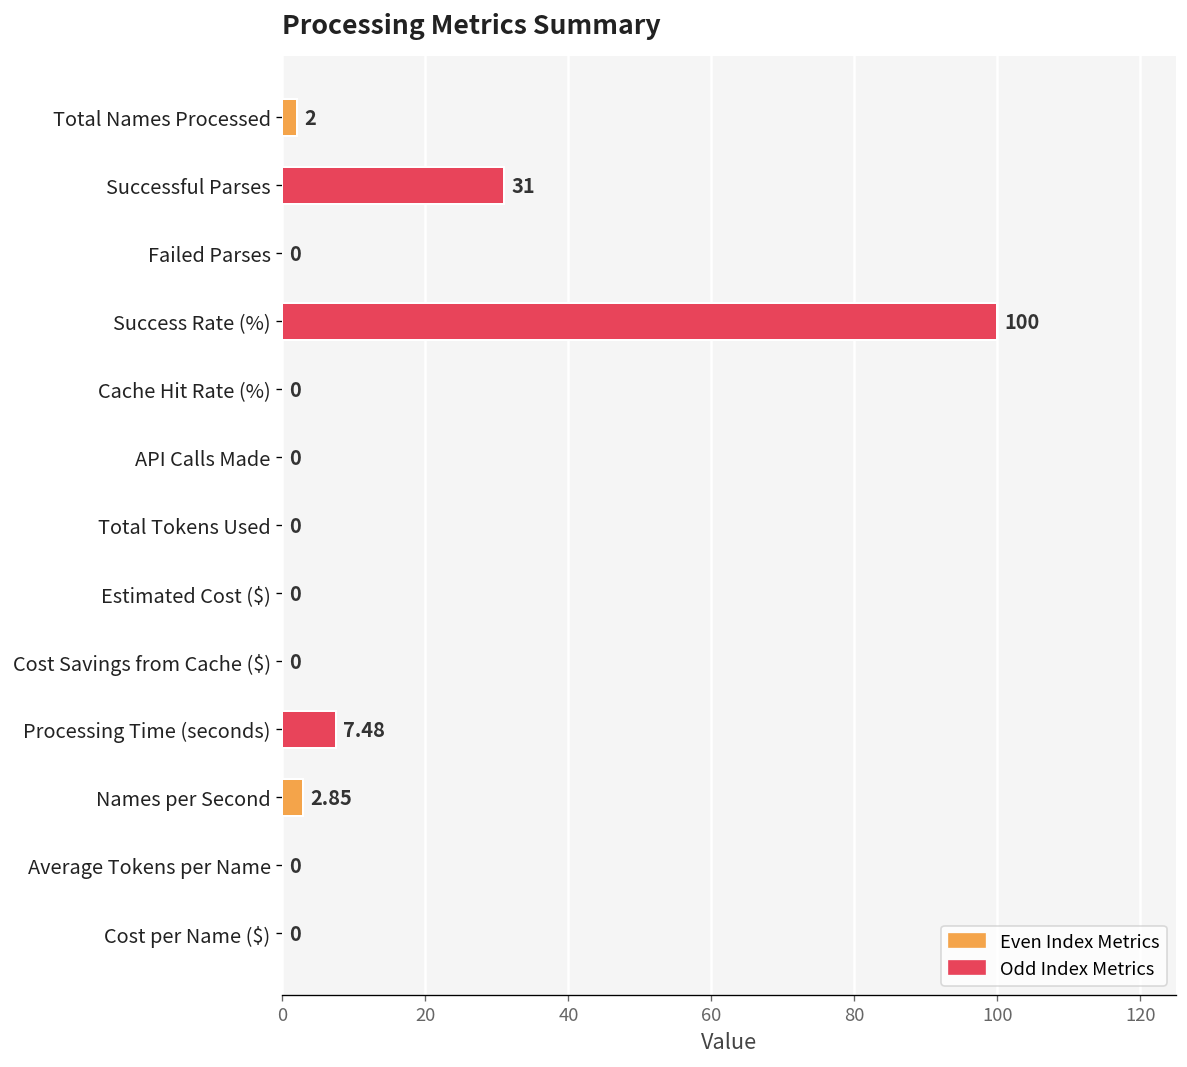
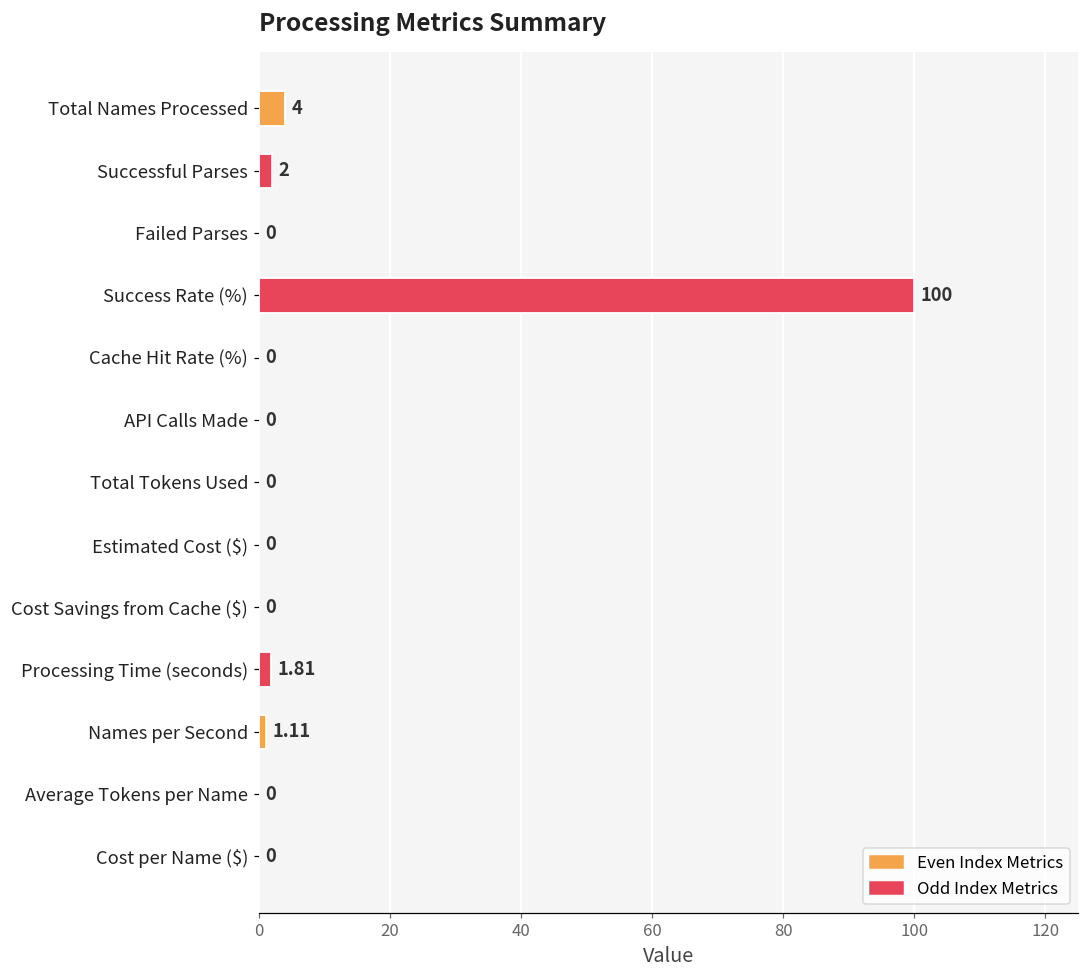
  {
-   "Total Names Processed": 2,
-   "Successful Parses": 31,
+   "Total Names Processed": 4,
+   "Successful Parses": 2,
    "Failed Parses": 0,
    "Success Rate (%)": 100,
    "Cache Hit Rate (%)": 0,
    "API Calls Made": 0,
    "Total Tokens Used": 0,
    "Estimated Cost ($)": 0,
    "Cost Savings from Cache ($)": 0,
-   "Processing Time (seconds)": 7.48,
-   "Names per Second": 2.85,
+   "Processing Time (seconds)": 1.81,
+   "Names per Second": 1.11,
    "Average Tokens per Name": 0,
    "Cost per Name ($)": 0
  }
